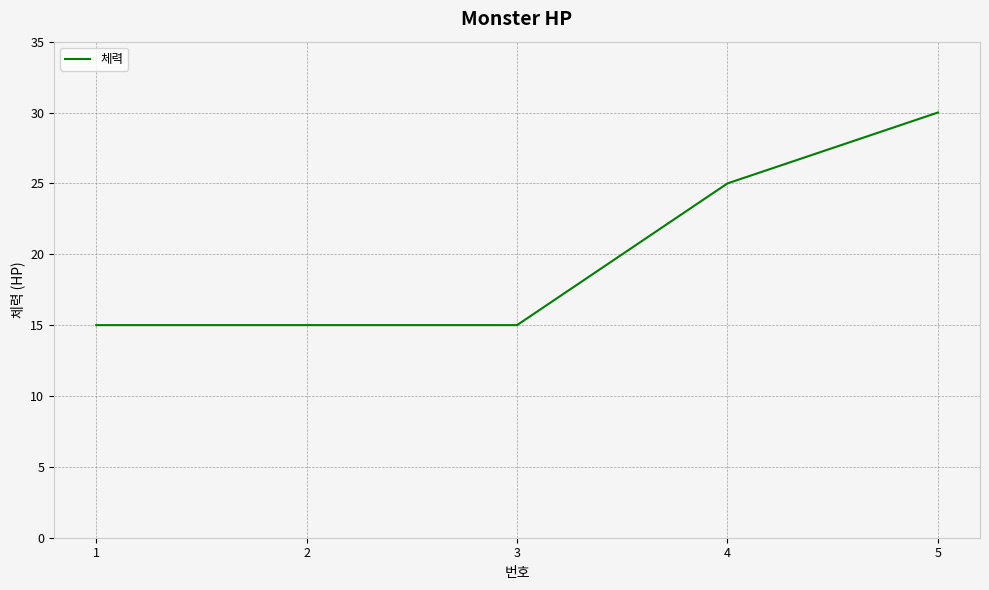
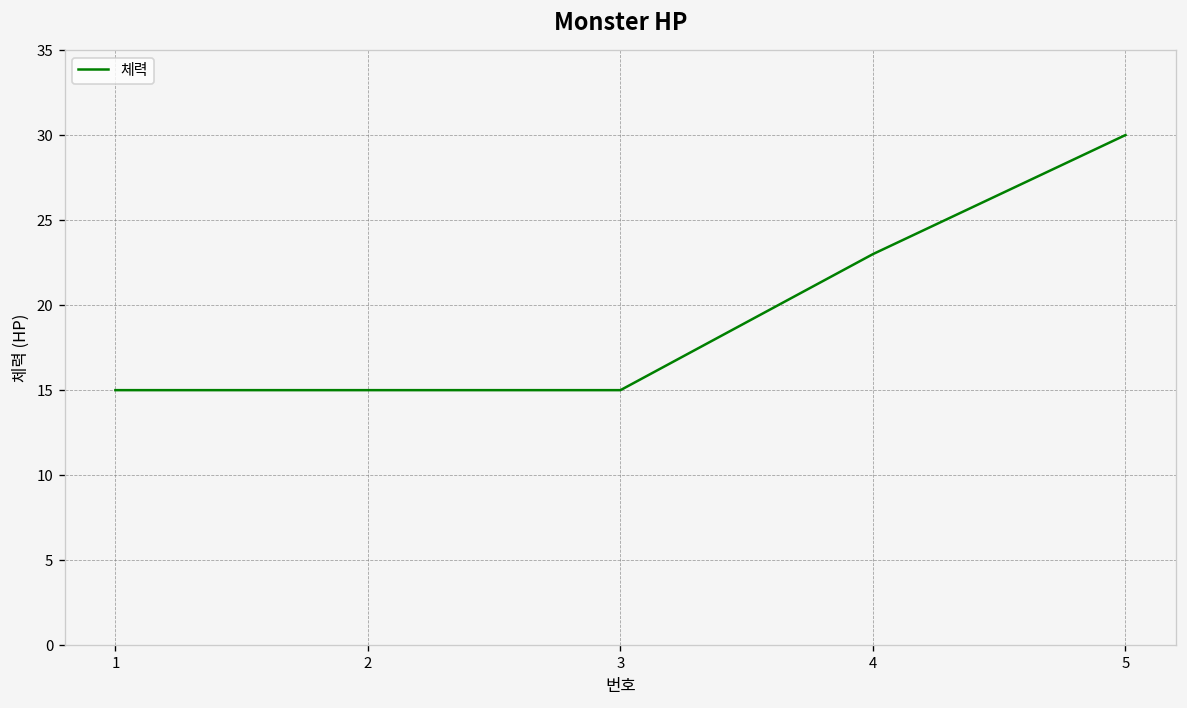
  {
    "1": 15,
    "2": 15,
    "3": 15,
-   "4": 25,
+   "4": 23,
    "5": 30
  }
